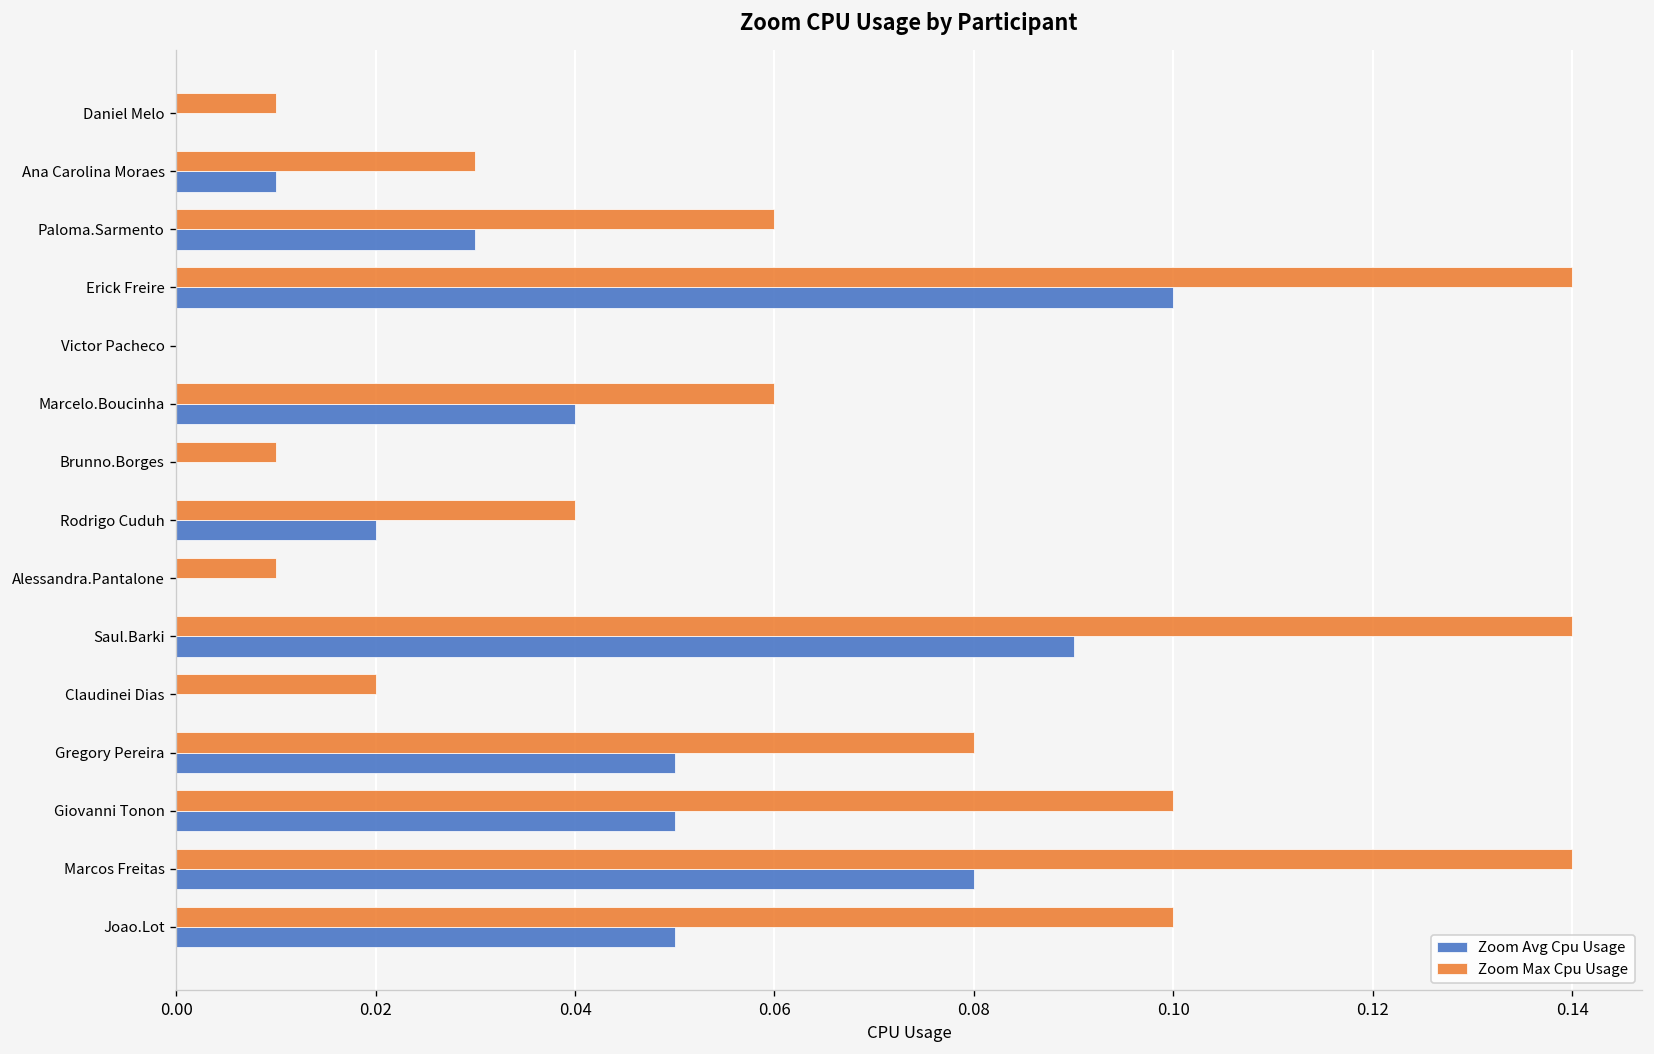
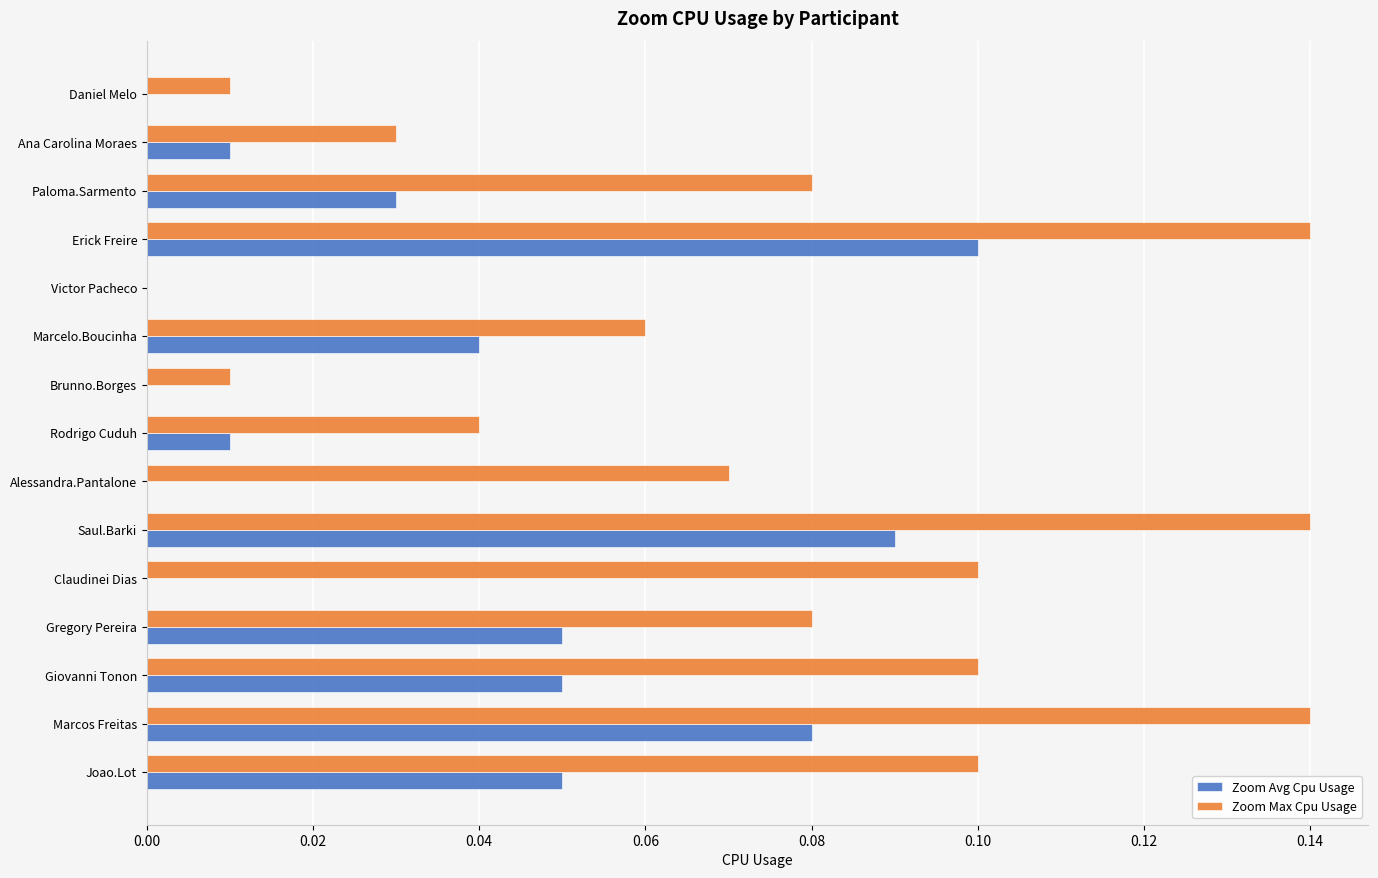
  {
    "Zoom Avg Cpu Usage": {
      "Daniel Melo": 0.00,
      "Ana Carolina Moraes": 0.01,
      "Paloma.Sarmento": 0.03,
      "Erick Freire": 0.10,
      "Victor Pacheco": 0.00,
      "Marcelo.Boucinha": 0.04,
      "Brunno.Borges": 0.00,
-     "Rodrigo Cuduh": 0.02,
+     "Rodrigo Cuduh": 0.01,
      "Alessandra.Pantalone": 0.00,
      "Saul.Barki": 0.09,
      "Claudinei Dias": 0.00,
      "Gregory Pereira": 0.05,
      "Giovanni Tonon": 0.05,
      "Marcos Freitas": 0.08,
      "Joao.Lot": 0.05
    },
    "Zoom Max Cpu Usage": {
      "Daniel Melo": 0.01,
      "Ana Carolina Moraes": 0.03,
-     "Paloma.Sarmento": 0.06,
+     "Paloma.Sarmento": 0.08,
      "Erick Freire": 0.14,
      "Victor Pacheco": 0.00,
      "Marcelo.Boucinha": 0.06,
      "Brunno.Borges": 0.01,
      "Rodrigo Cuduh": 0.04,
-     "Alessandra.Pantalone": 0.01,
+     "Alessandra.Pantalone": 0.07,
      "Saul.Barki": 0.14,
-     "Claudinei Dias": 0.02,
+     "Claudinei Dias": 0.10,
      "Gregory Pereira": 0.08,
      "Giovanni Tonon": 0.10,
      "Marcos Freitas": 0.14,
      "Joao.Lot": 0.10
    }
  }
